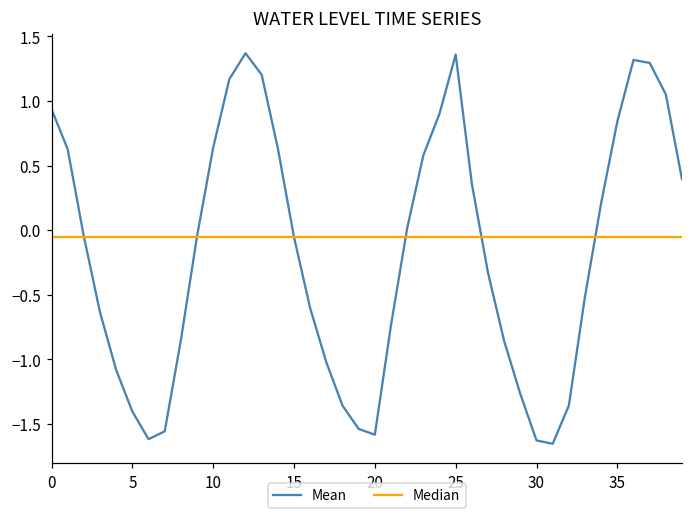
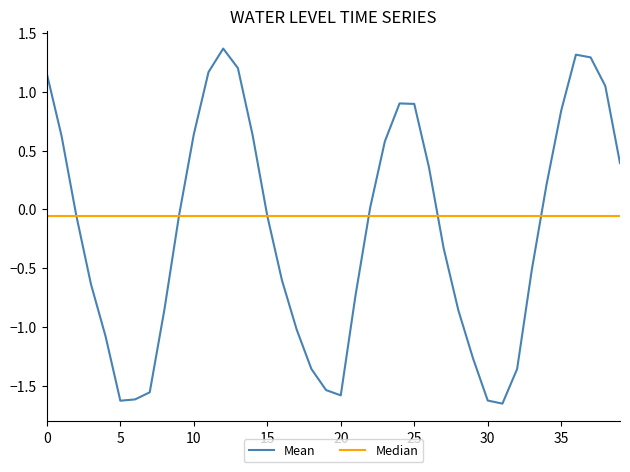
  {
-   "0": 0.94,
-   "5": -1.40,
+   "0": 1.15,
+   "5": -1.63,
    "10": 0.64,
    "15": -0.05,
    "20": -1.58,
-   "25": 1.36,
+   "25": 0.90,
    "30": -1.63,
    "35": 0.84
  }
